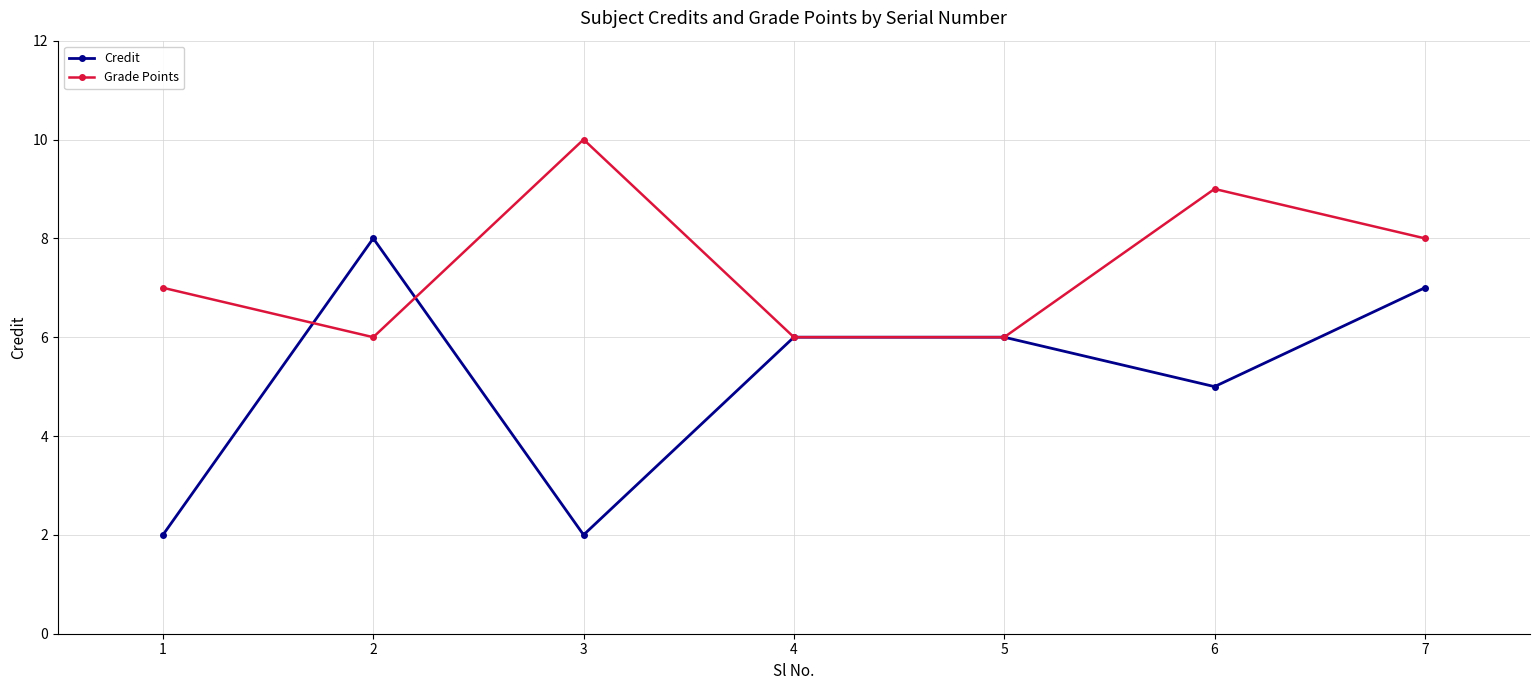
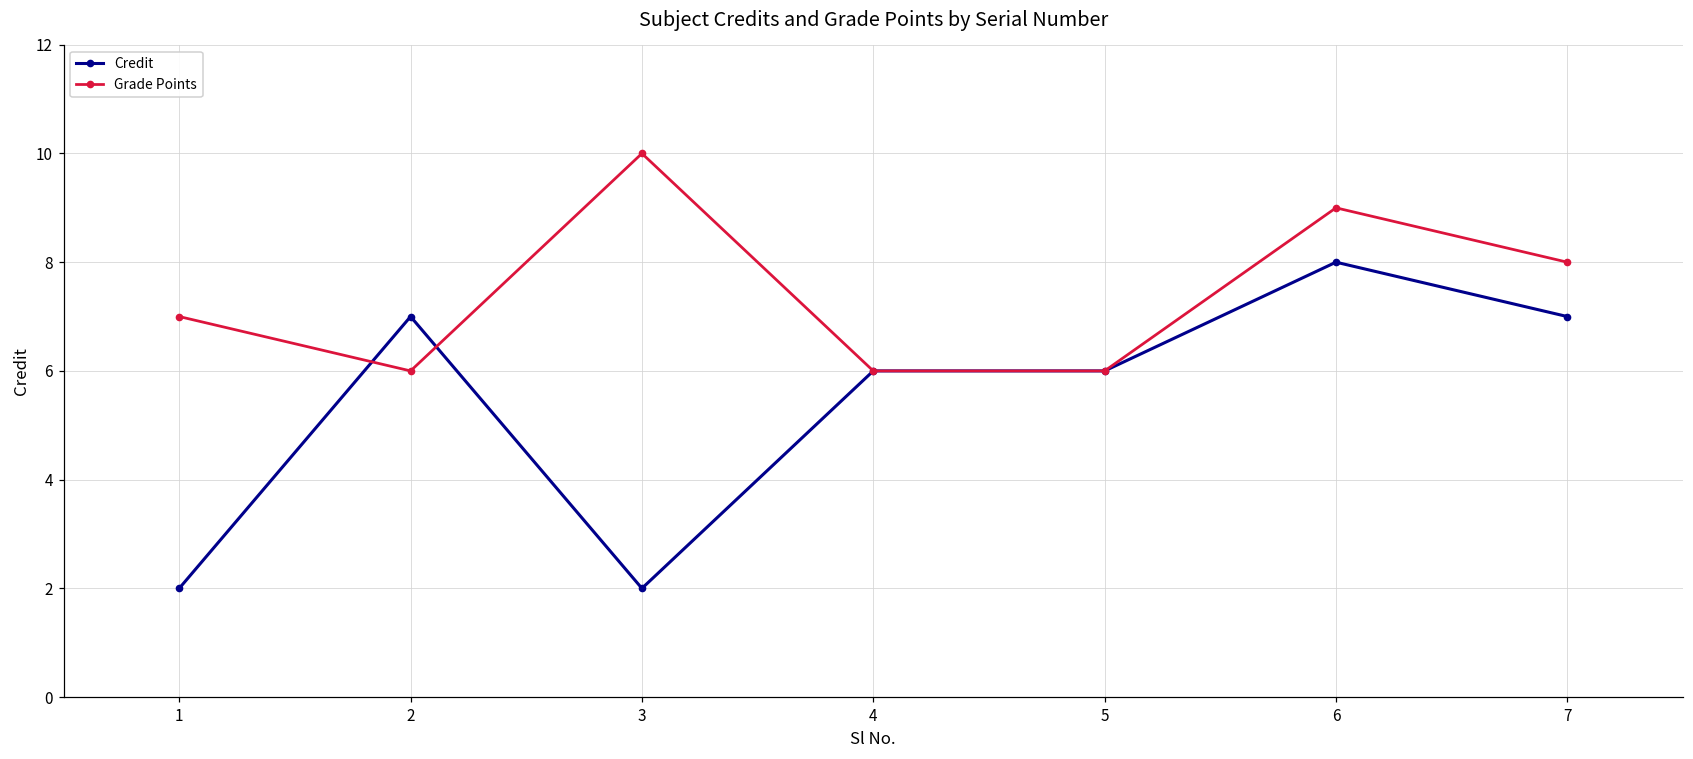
  {
    "Credit": {
      "1": 2,
-     "2": 8,
+     "2": 7,
      "3": 2,
-     "6": 5,
+     "6": 8,
      "7": 7
    },
    "Grade Points": {
      "1": 7,
      "2": 6,
      "3": 10,
      "6": 9,
      "7": 8
    }
  }
